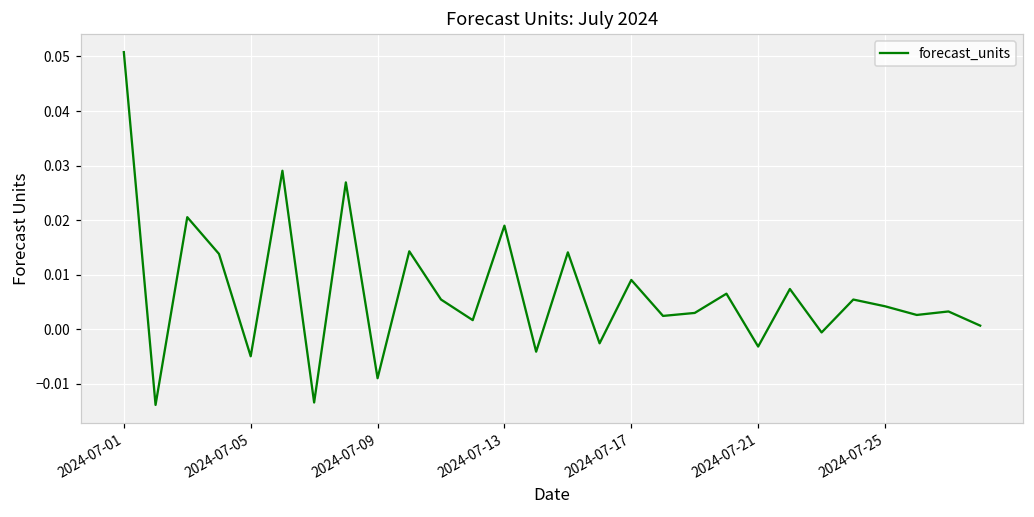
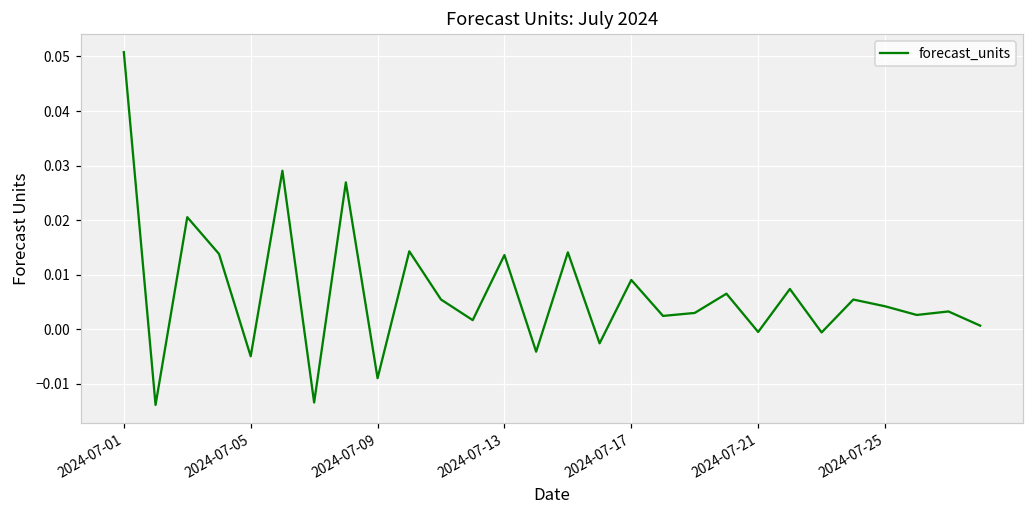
  {
    "2024-07-01": 0.051,
    "2024-07-05": -0.005,
    "2024-07-09": -0.009,
-   "2024-07-13": 0.019,
+   "2024-07-13": 0.014,
    "2024-07-17": 0.009,
-   "2024-07-21": -0.003,
+   "2024-07-21": 0.000,
    "2024-07-25": 0.004
  }
